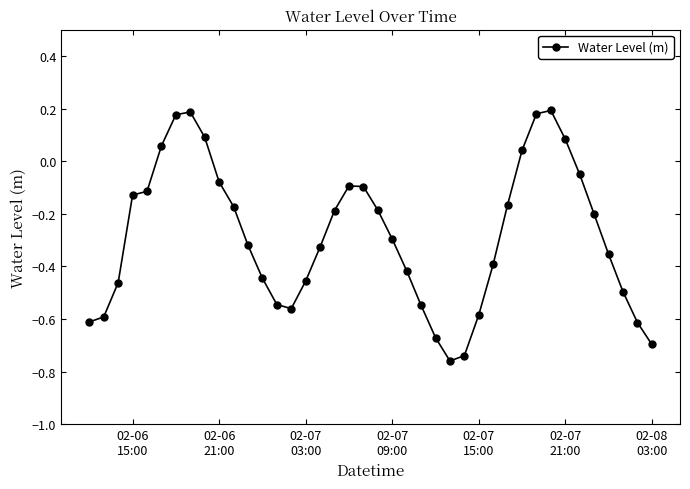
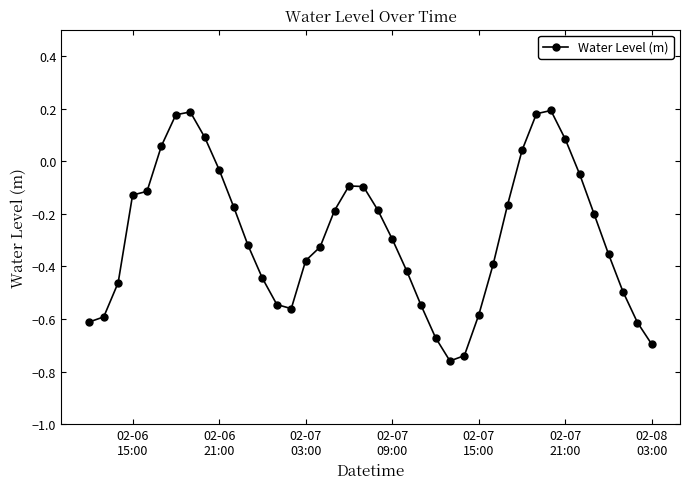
  {
    "02-06 15:00": -0.13,
-   "02-06 21:00": -0.08,
-   "02-07 03:00": -0.46,
+   "02-06 21:00": -0.03,
+   "02-07 03:00": -0.38,
    "02-07 09:00": -0.30,
    "02-07 15:00": -0.58,
    "02-07 21:00": 0.08,
    "02-08 03:00": -0.70
  }
